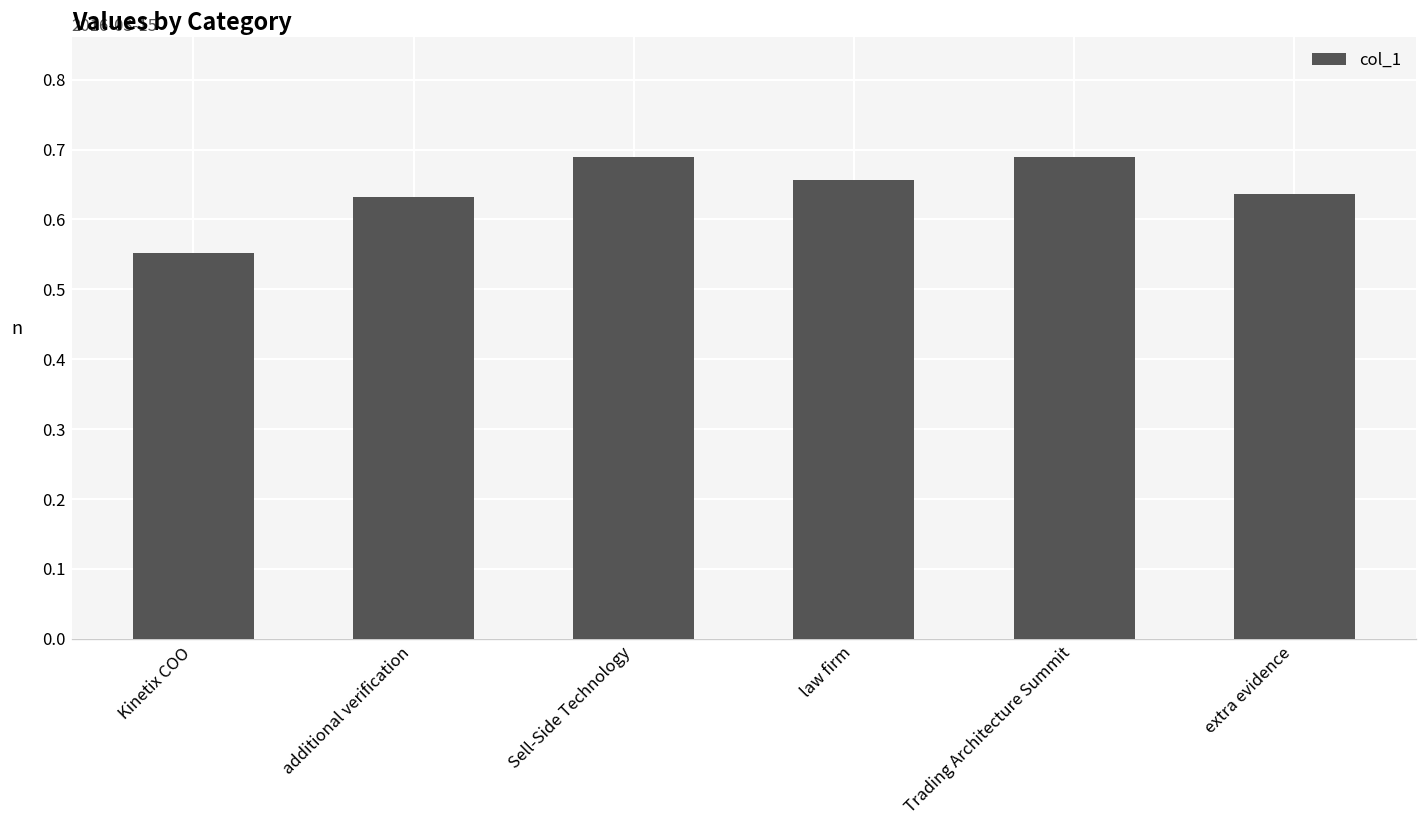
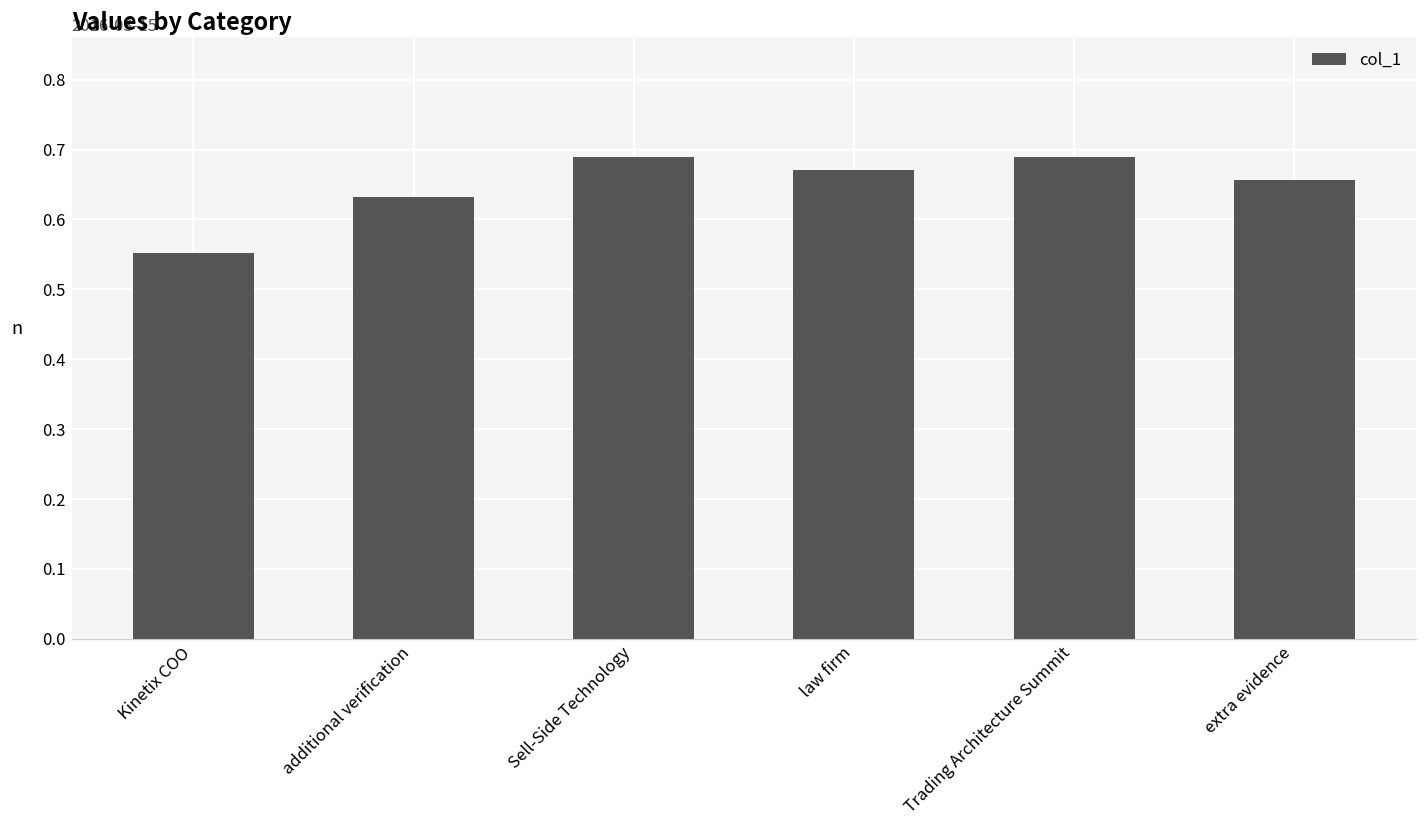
  {
    "Kinetix COO": 0.55,
    "additional verification": 0.63,
    "Sell-Side Technology": 0.69,
-   "law firm": 0.66,
+   "law firm": 0.67,
    "Trading Architecture Summit": 0.69,
-   "extra evidence": 0.64
+   "extra evidence": 0.66
  }
